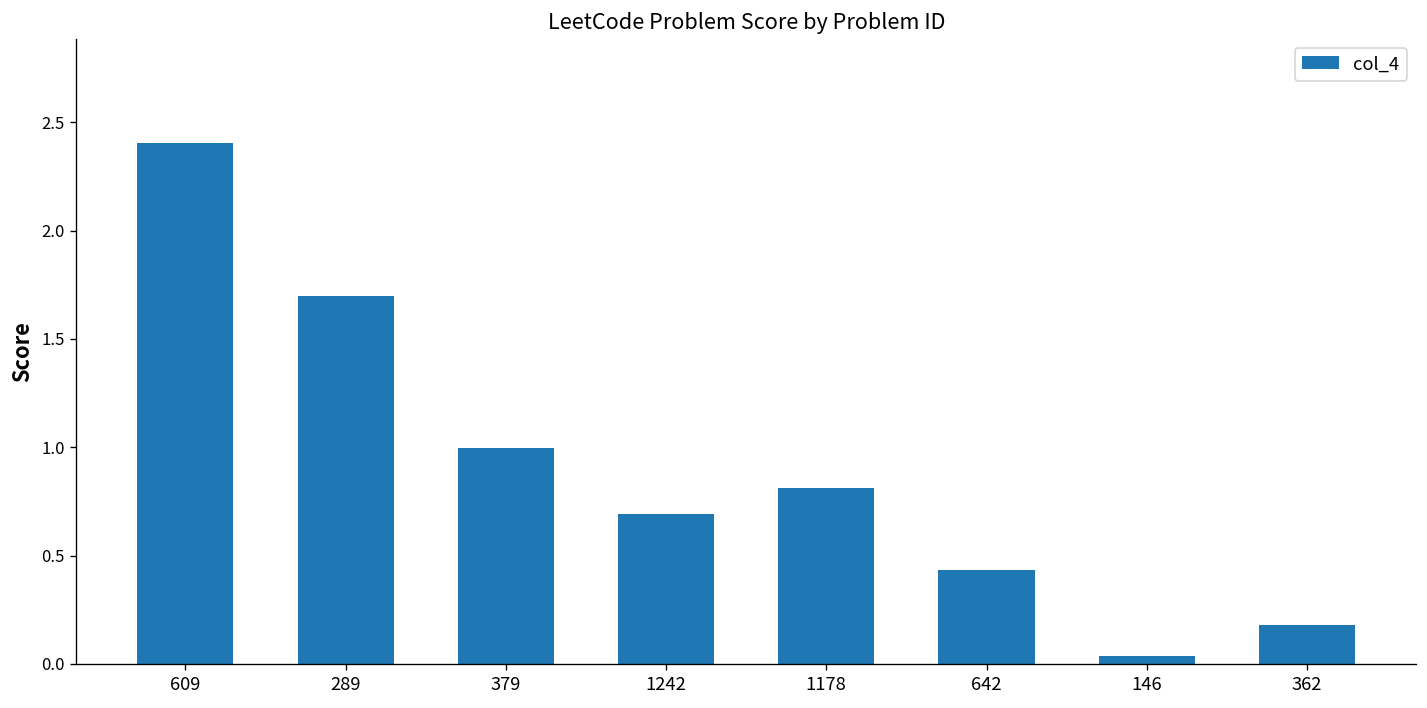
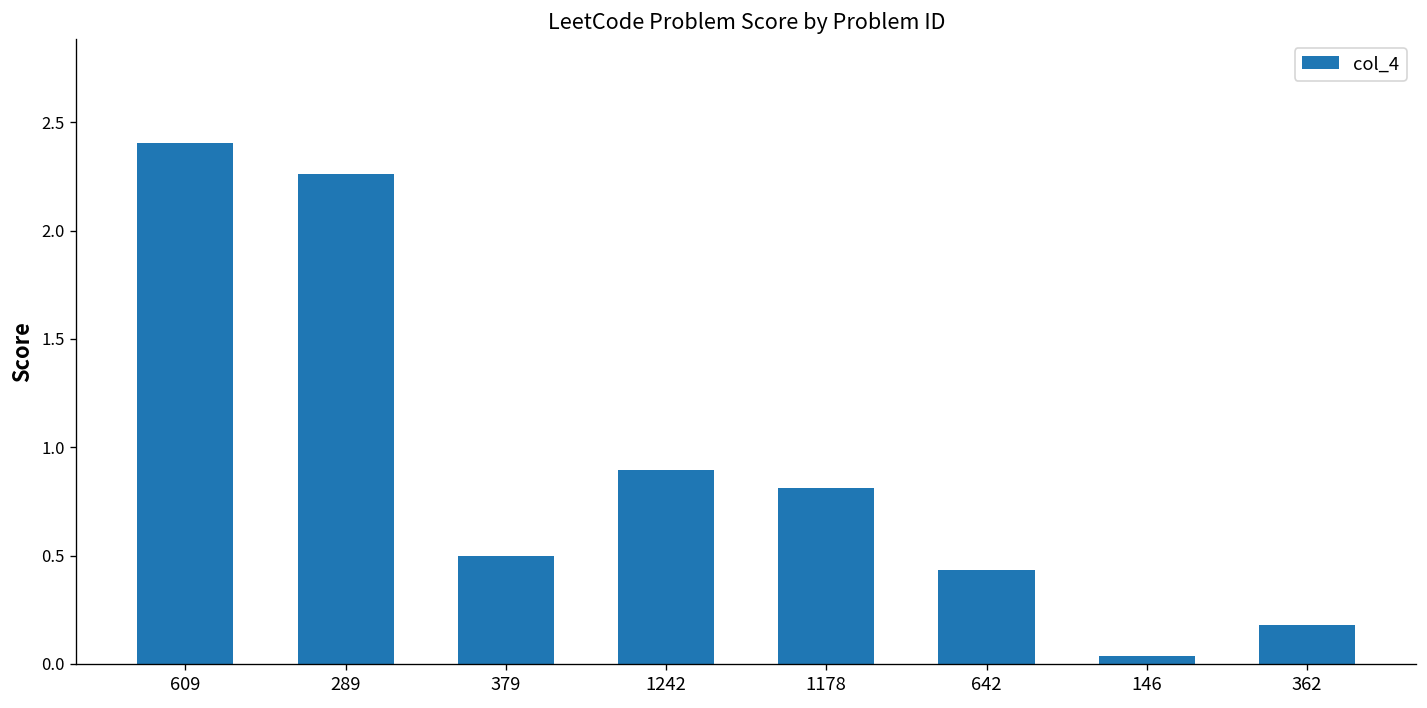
  {
    "609": 2.40,
-   "289": 1.70,
-   "379": 1.00,
-   "1242": 0.69,
+   "289": 2.26,
+   "379": 0.50,
+   "1242": 0.90,
    "1178": 0.81,
    "642": 0.43,
    "146": 0.04,
    "362": 0.18
  }
